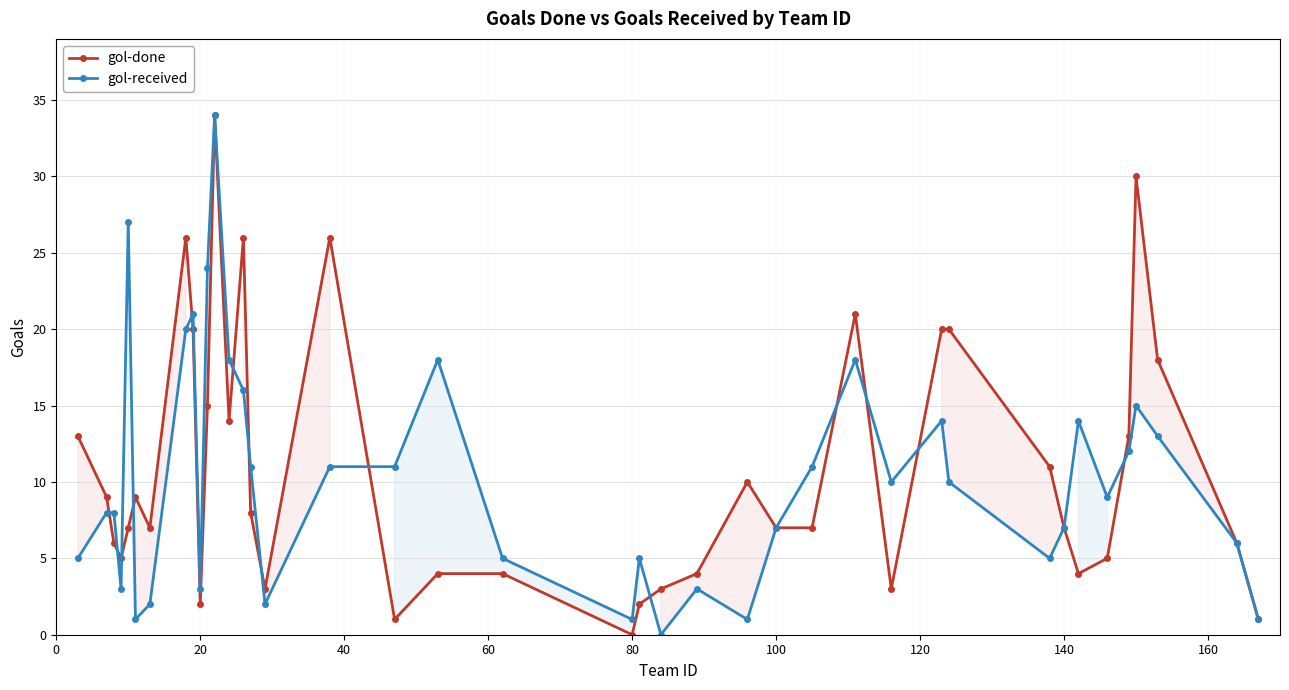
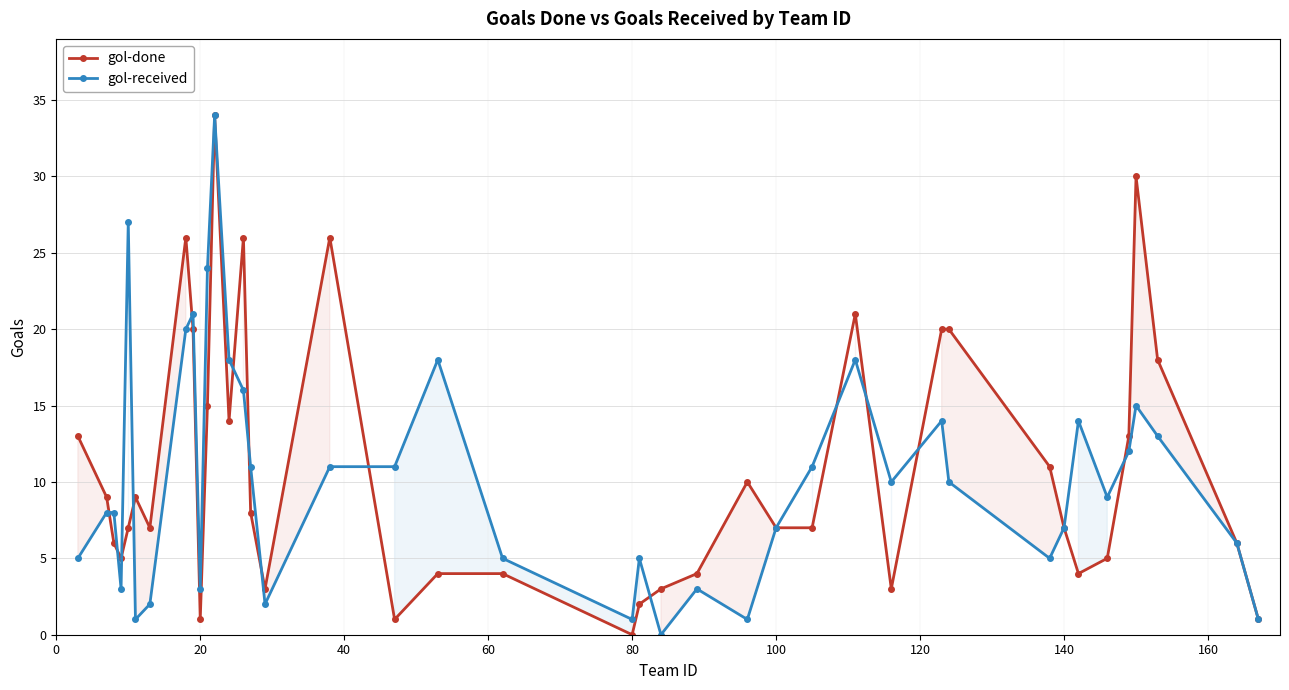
  {
    "gol-done": {
-     "20": 2,
+     "20": 1,
      "80": 0
    },
    "gol-received": {
      "20": 3,
      "80": 1
    }
  }
